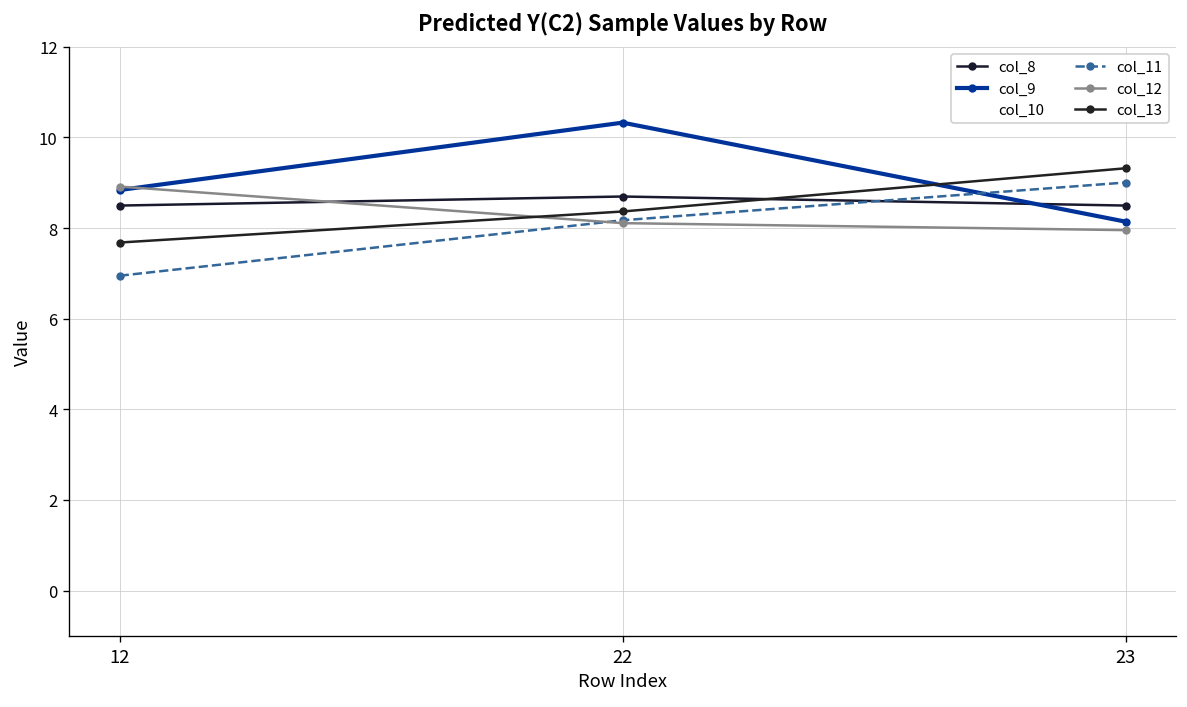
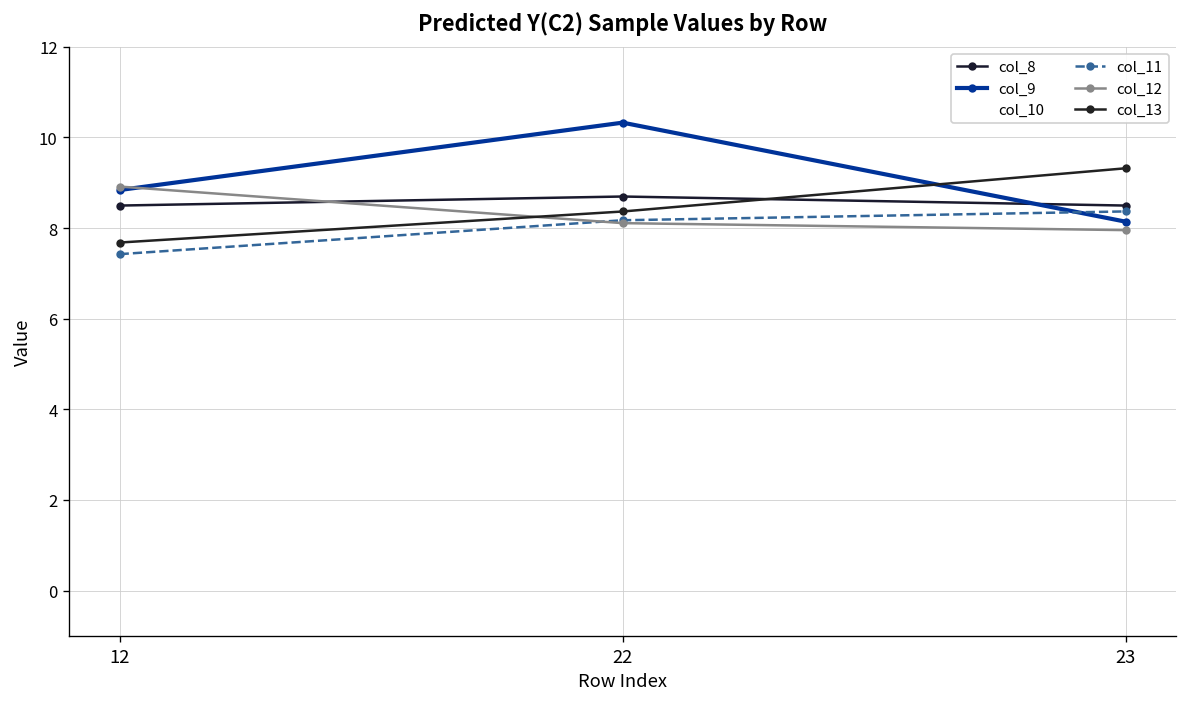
  {
    "col_9": {
      "12": 8.8,
      "22": 10.3,
      "23": 8.1
    },
    "col_10": {
      "12": 0.0,
      "22": 0.0,
      "23": 0.0
    },
    "col_11": {
-     "12": 6.9,
-     "23": 9.0
+     "12": 7.4,
+     "23": 8.4
    },
    "col_12": {
      "12": 8.9,
      "23": 8.0
    }
  }
